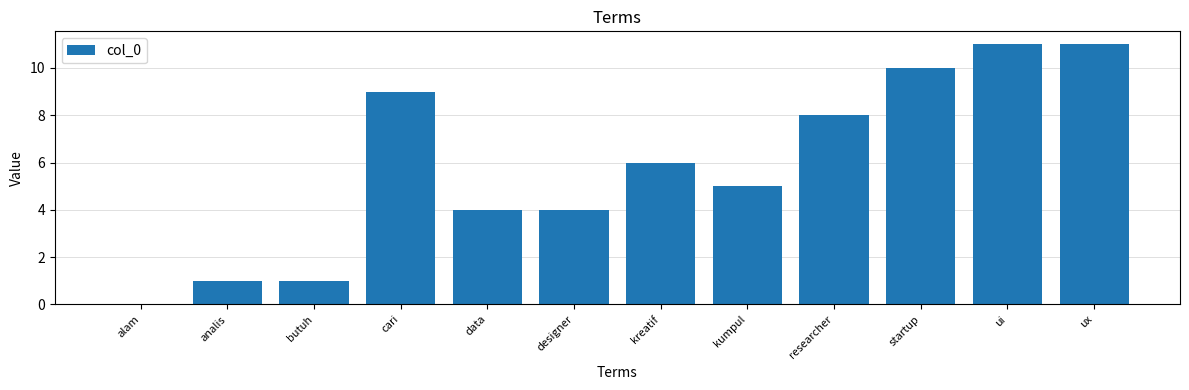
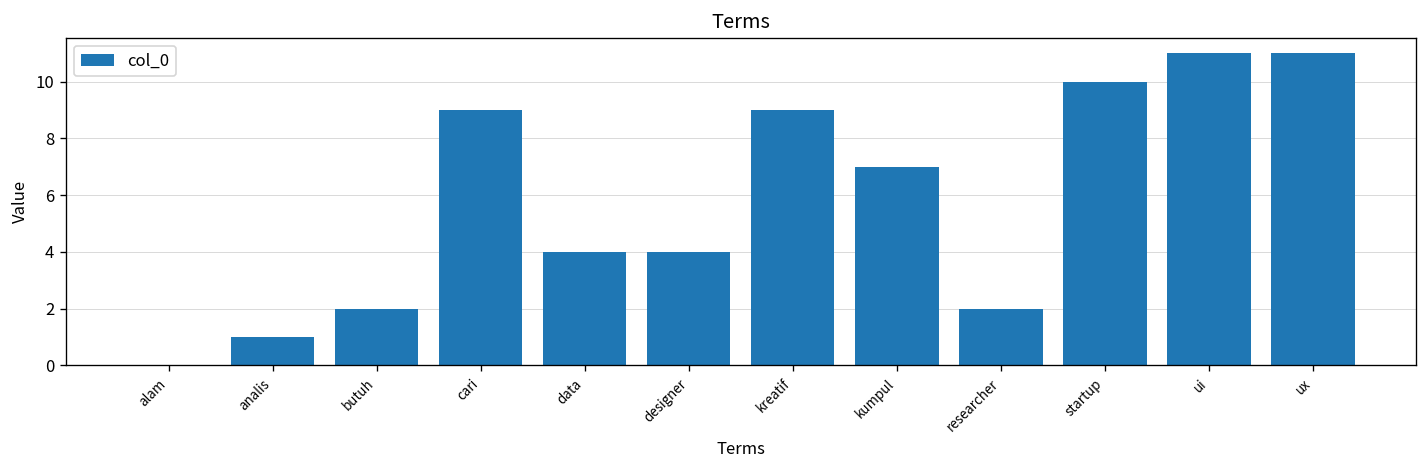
  {
    "alam": 0,
    "analis": 1,
-   "butuh": 1,
+   "butuh": 2,
    "cari": 9,
    "data": 4,
    "designer": 4,
-   "kreatif": 6,
-   "kumpul": 5,
-   "researcher": 8,
+   "kreatif": 9,
+   "kumpul": 7,
+   "researcher": 2,
    "startup": 10,
    "ui": 11,
    "ux": 11
  }
